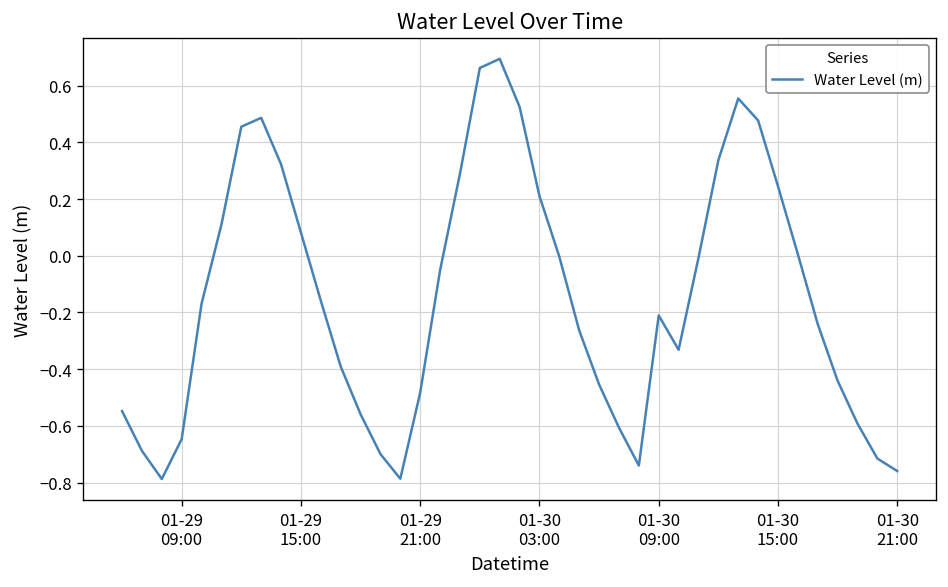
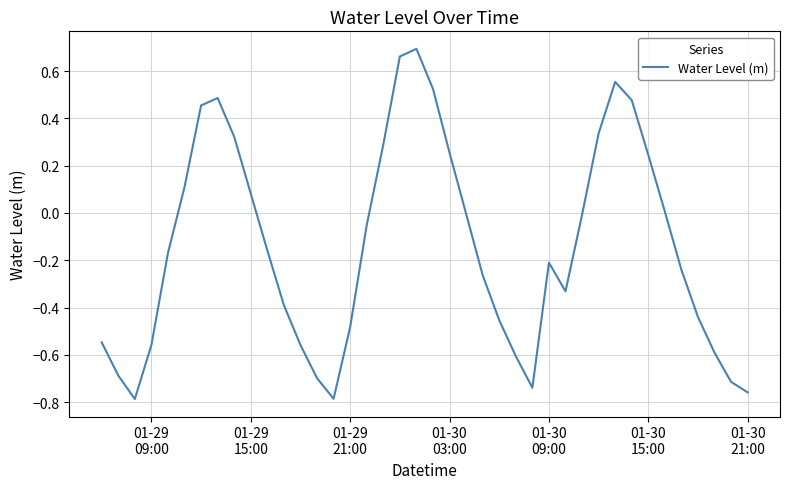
  {
-   "01-29 09:00": -0.65,
+   "01-29 09:00": -0.56,
    "01-29 15:00": 0.08,
    "01-29 21:00": -0.48,
-   "01-30 03:00": 0.21,
+   "01-30 03:00": 0.25,
    "01-30 09:00": -0.21,
    "01-30 15:00": 0.25,
    "01-30 21:00": -0.76
  }
